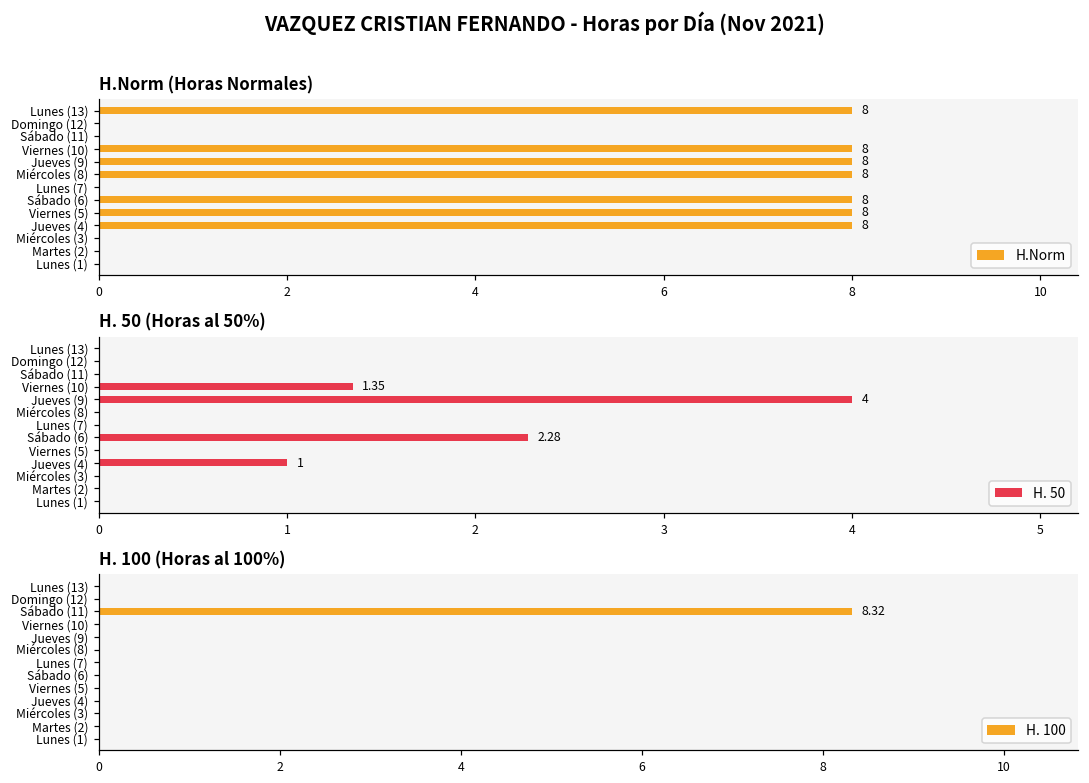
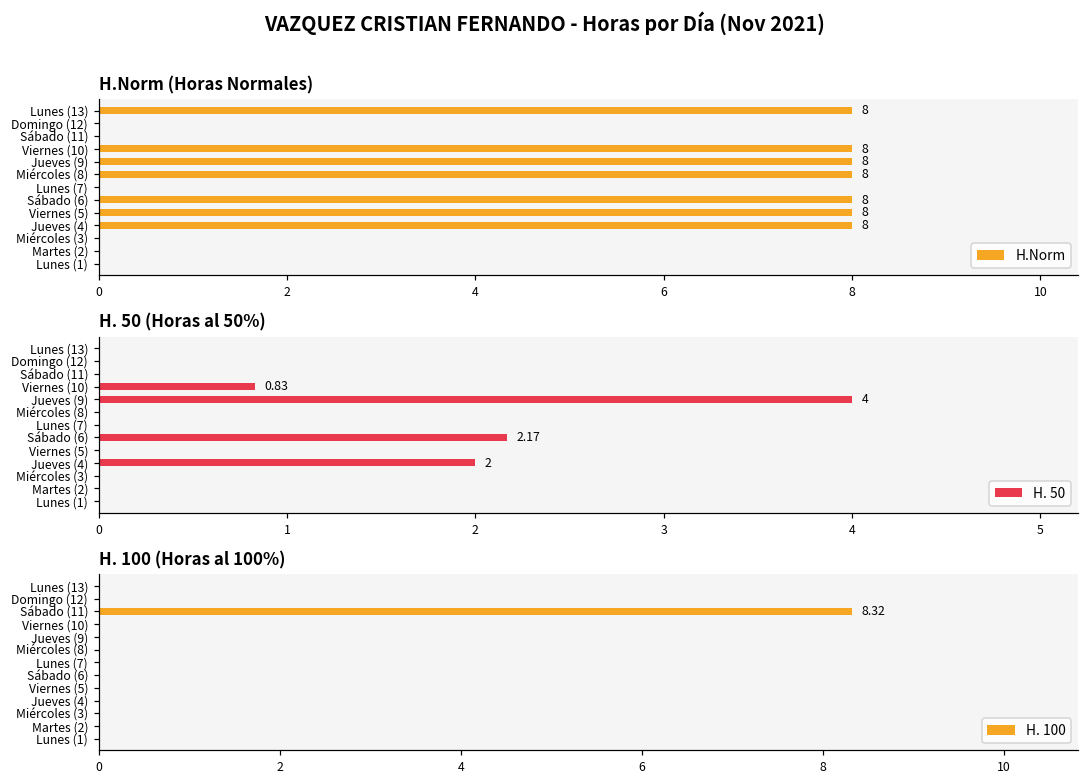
  {
    "H.Norm (Horas Normales)": {
      "Lunes (13)": 8,
      "Viernes (10)": 8,
      "Jueves (9)": 8,
      "Miércoles (8)": 8,
      "Sábado (6)": 8,
      "Viernes (5)": 8,
      "Jueves (4)": 8
    },
    "H. 50 (Horas al 50%)": {
-     "Viernes (10)": 1.35,
+     "Viernes (10)": 0.83,
      "Jueves (9)": 4,
-     "Sábado (6)": 2.28,
-     "Jueves (4)": 1
+     "Sábado (6)": 2.17,
+     "Jueves (4)": 2
    },
    "H. 100 (Horas al 100%)": {
      "Sábado (11)": 8.32
    }
  }
